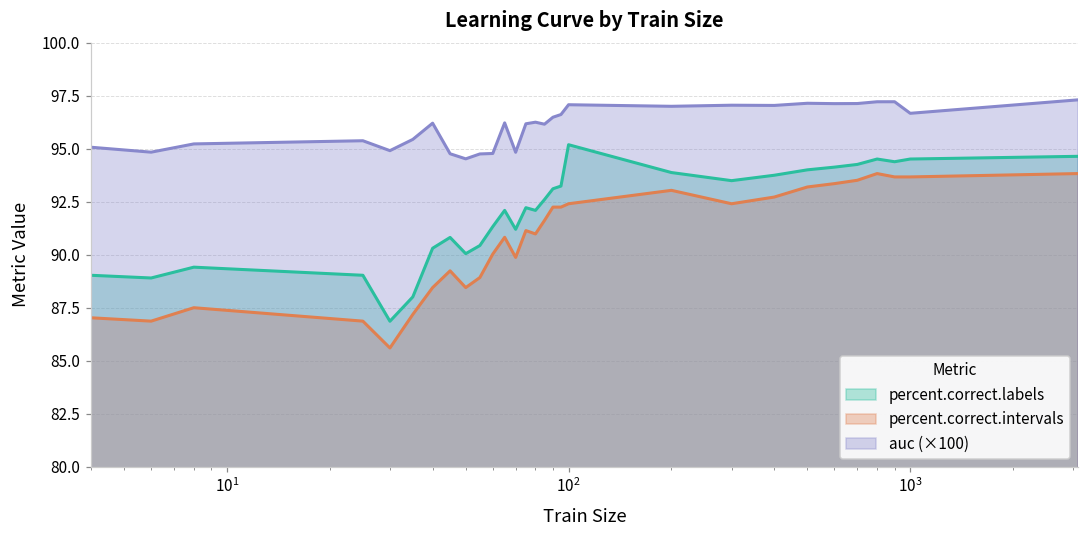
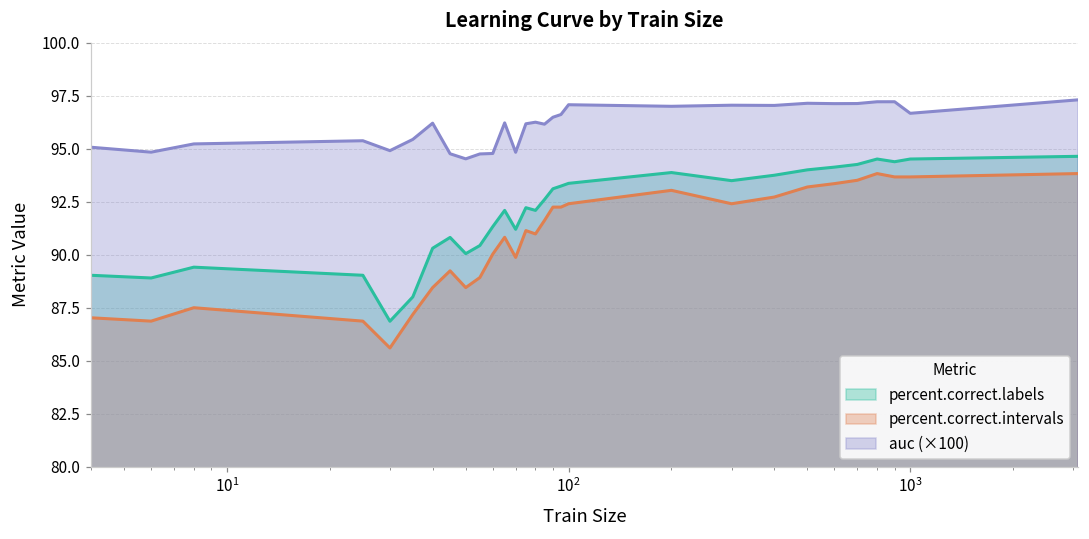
  {
    "percent.correct.labels": {
-     "10^2": 95.2,
+     "10^2": 93.4,
      "10^3": 94.5
    },
    "percent.correct.intervals": {
      "10^2": 92.4,
      "10^3": 93.7
    },
    "auc (×100)": {
      "10^2": 97.1,
      "10^3": 96.7
    }
  }
